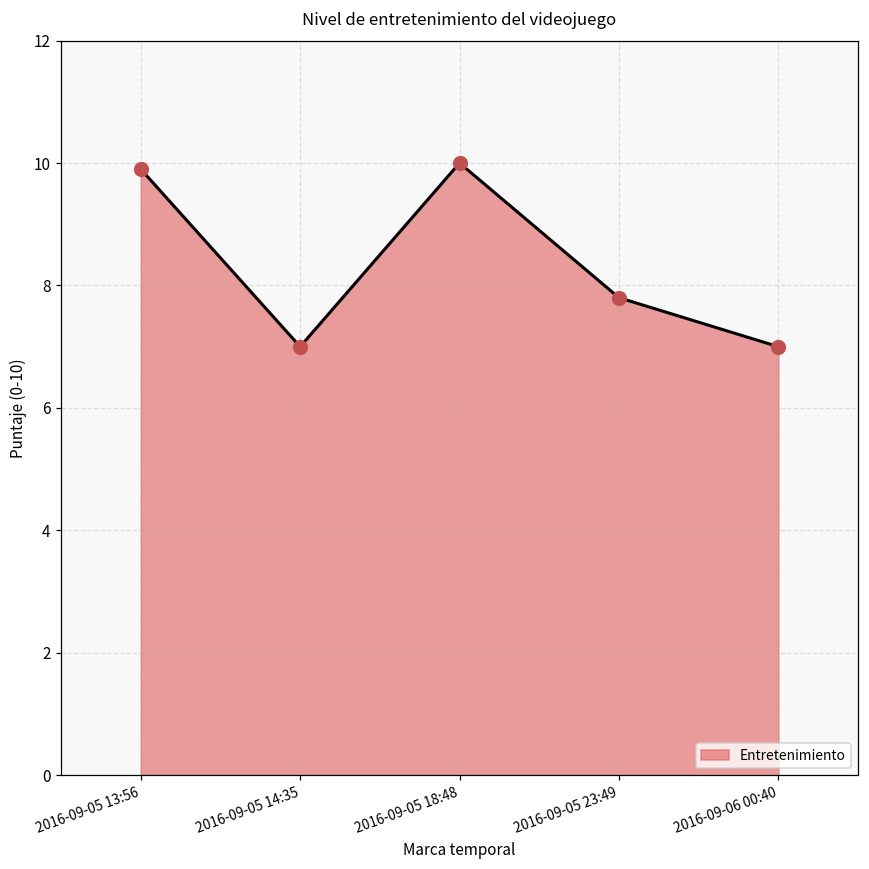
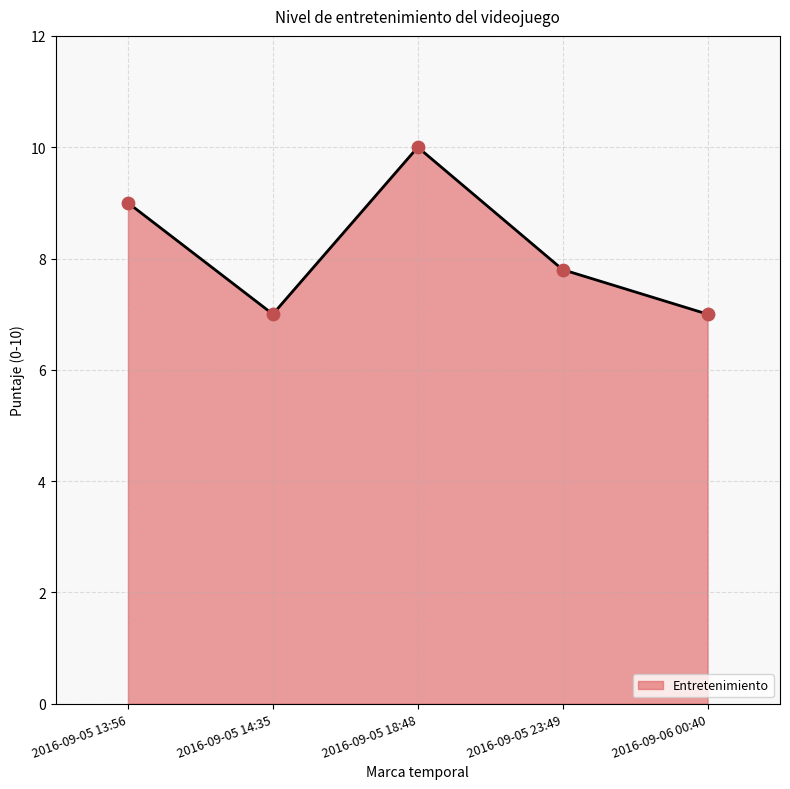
  {
-   "2016-09-05 13:56": 9.9,
+   "2016-09-05 13:56": 9.0,
    "2016-09-05 14:35": 7.0,
    "2016-09-05 18:48": 10.0,
    "2016-09-05 23:49": 7.8,
    "2016-09-06 00:40": 7.0
  }
